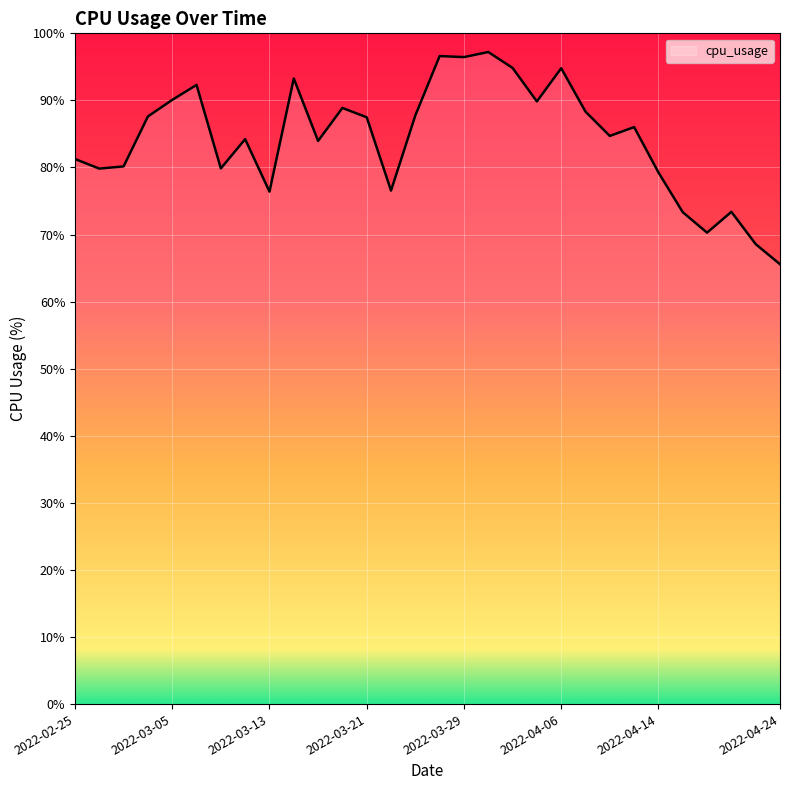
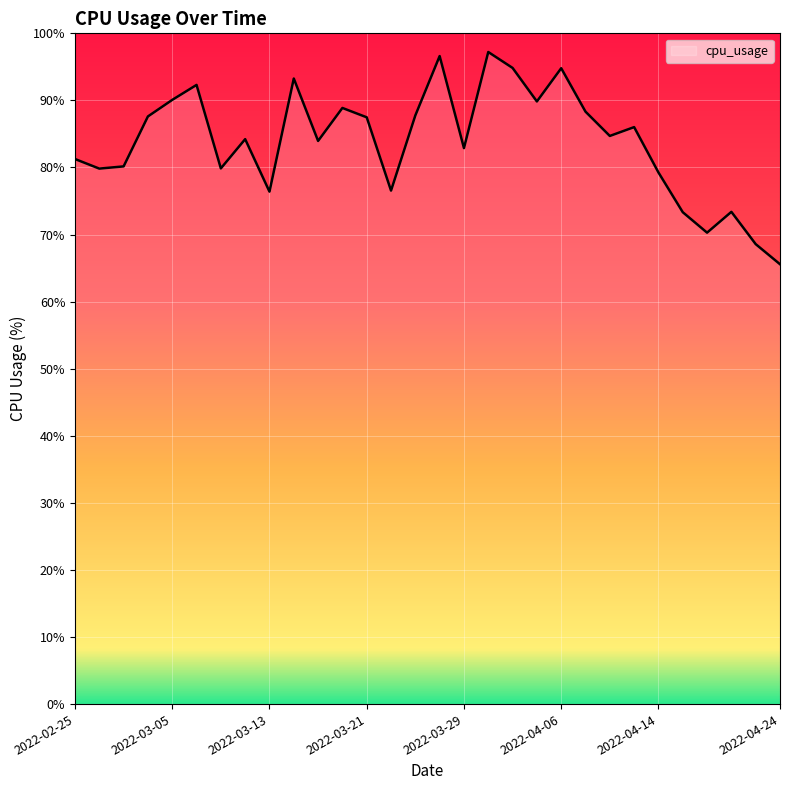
  {
    "2022-02-25": "81%",
    "2022-03-05": "90%",
    "2022-03-13": "76%",
    "2022-03-21": "87%",
-   "2022-03-29": "96%",
+   "2022-03-29": "83%",
    "2022-04-06": "95%",
    "2022-04-14": "79%",
    "2022-04-24": "66%"
  }
